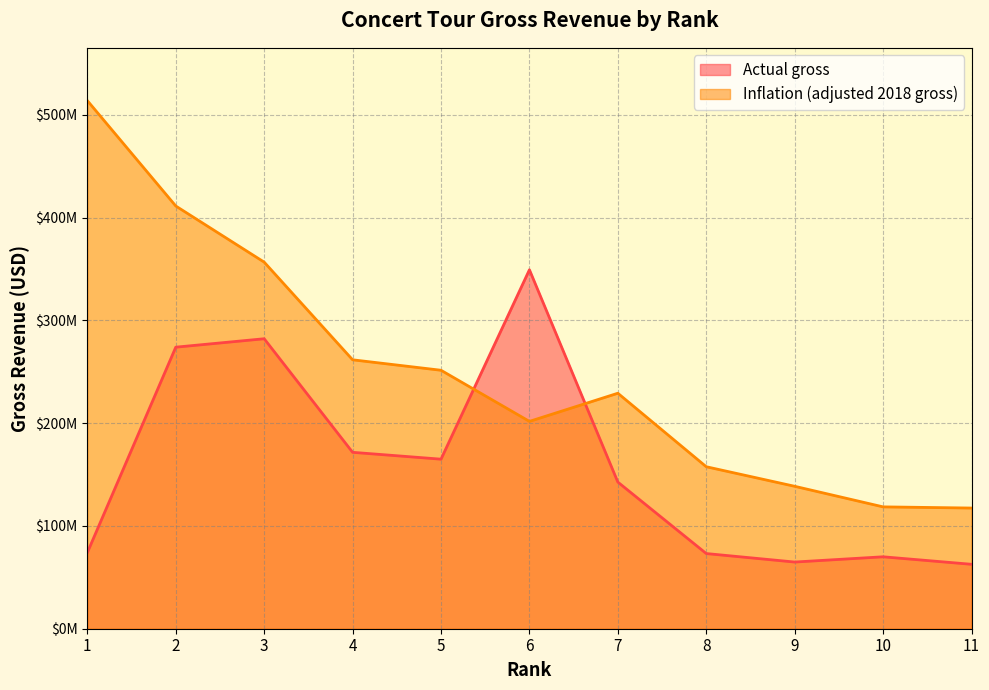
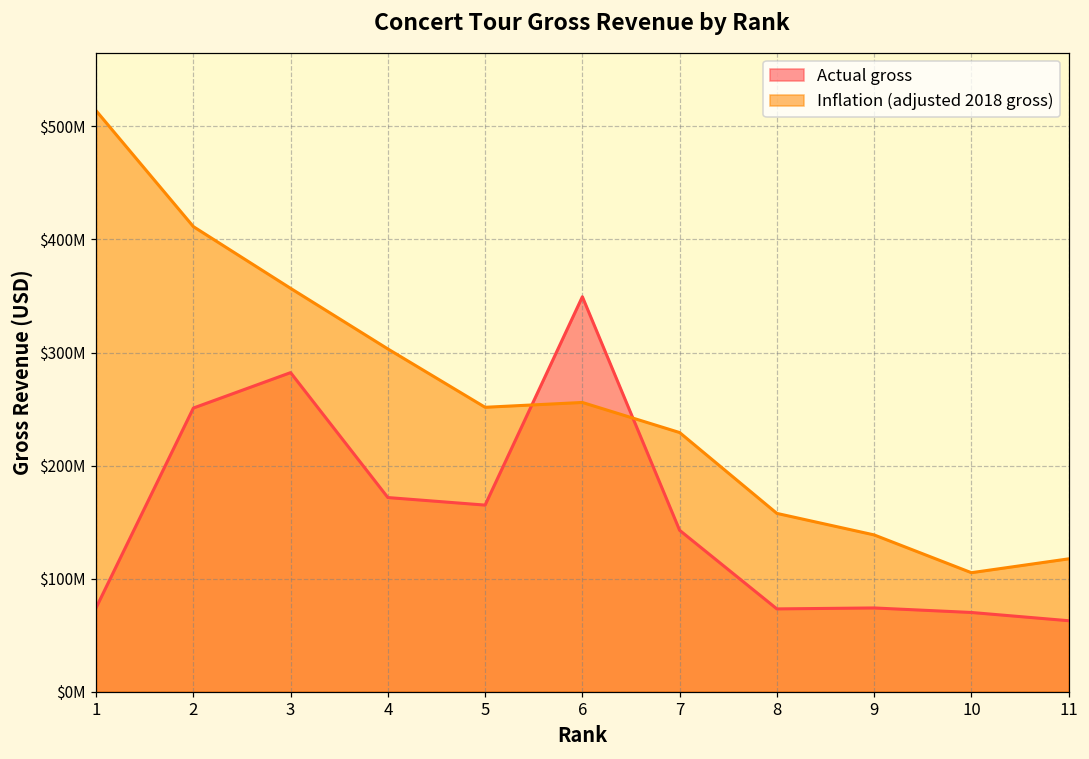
  {
    "Actual gross": {
      "1": "$74000000",
-     "2": "$274000000",
+     "2": "$251000000",
      "3": "$282000000",
      "4": "$172000000",
      "5": "$165000000",
      "6": "$349000000",
      "7": "$143000000",
      "8": "$73000000",
-     "9": "$65000000",
+     "9": "$74000000",
      "10": "$70000000",
      "11": "$63000000"
    },
    "Inflation (adjusted 2018 gross)": {
      "1": "$514000000",
      "2": "$411000000",
      "3": "$357000000",
-     "4": "$262000000",
+     "4": "$303000000",
      "5": "$252000000",
-     "6": "$202000000",
+     "6": "$256000000",
      "7": "$229000000",
      "8": "$158000000",
      "9": "$139000000",
-     "10": "$119000000",
+     "10": "$105000000",
      "11": "$117000000"
    }
  }
